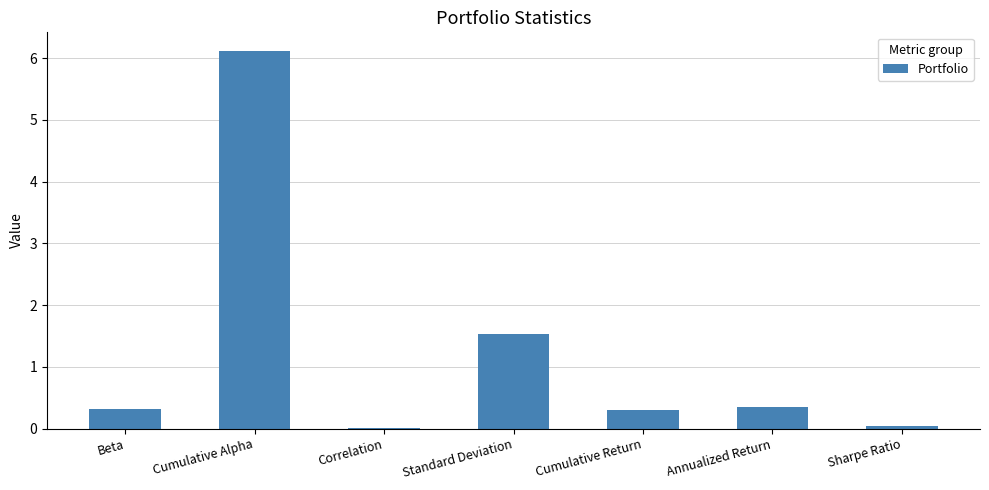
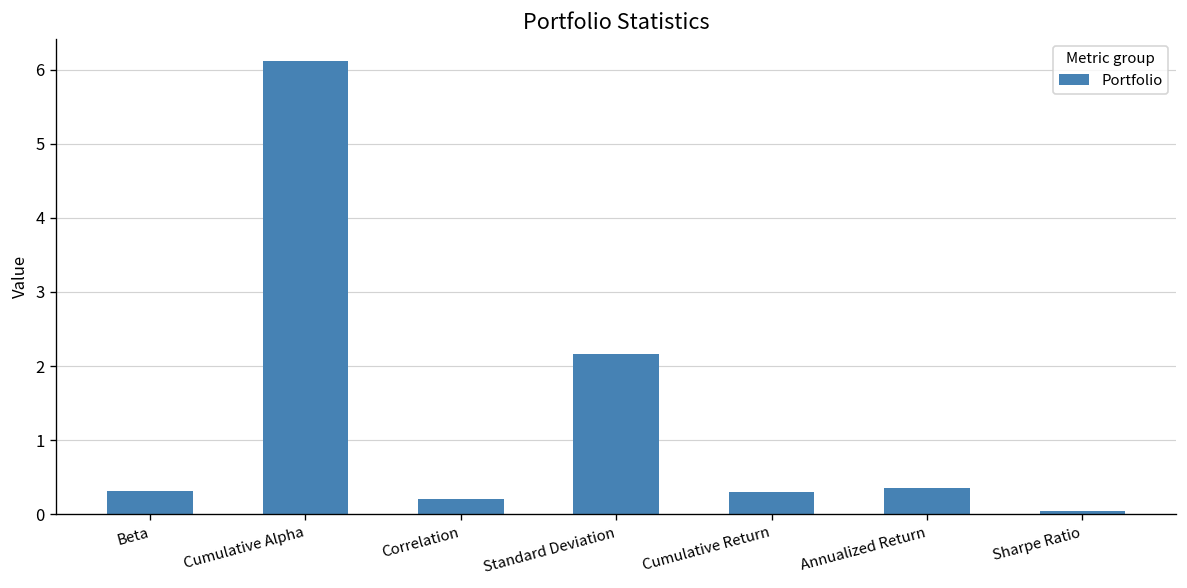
  {
    "Beta": 0.3,
    "Cumulative Alpha": 6.1,
-   "Correlation": 0.0,
-   "Standard Deviation": 1.5,
+   "Correlation": 0.2,
+   "Standard Deviation": 2.2,
    "Cumulative Return": 0.3,
    "Annualized Return": 0.4
  }
